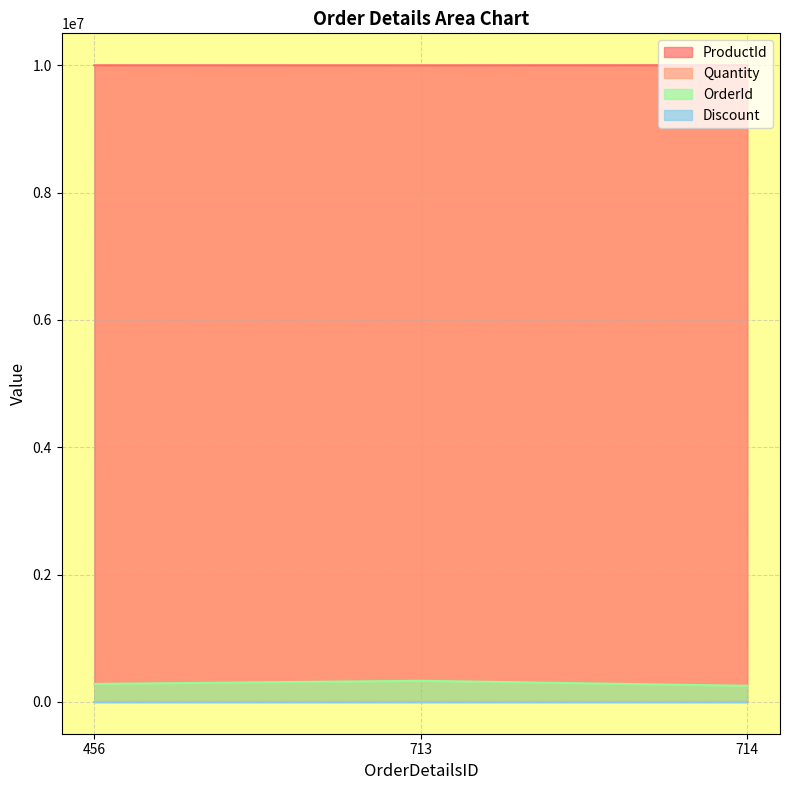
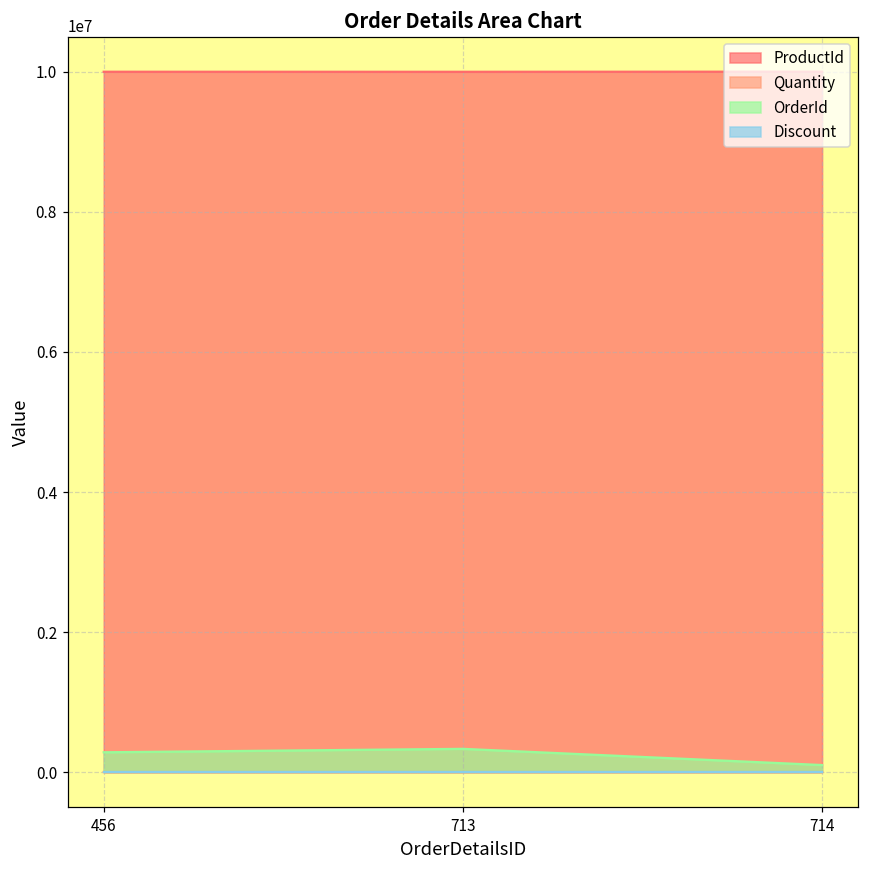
  {
    "ProductId": {
      "456": 10000000,
      "713": 10000000
    },
    "OrderId": {
      "456": 300000,
      "713": 300000,
-     "714": 300000
+     "714": 100000
    },
    "Discount": {
      "456": 0,
      "713": 0,
      "714": 0
    }
  }
